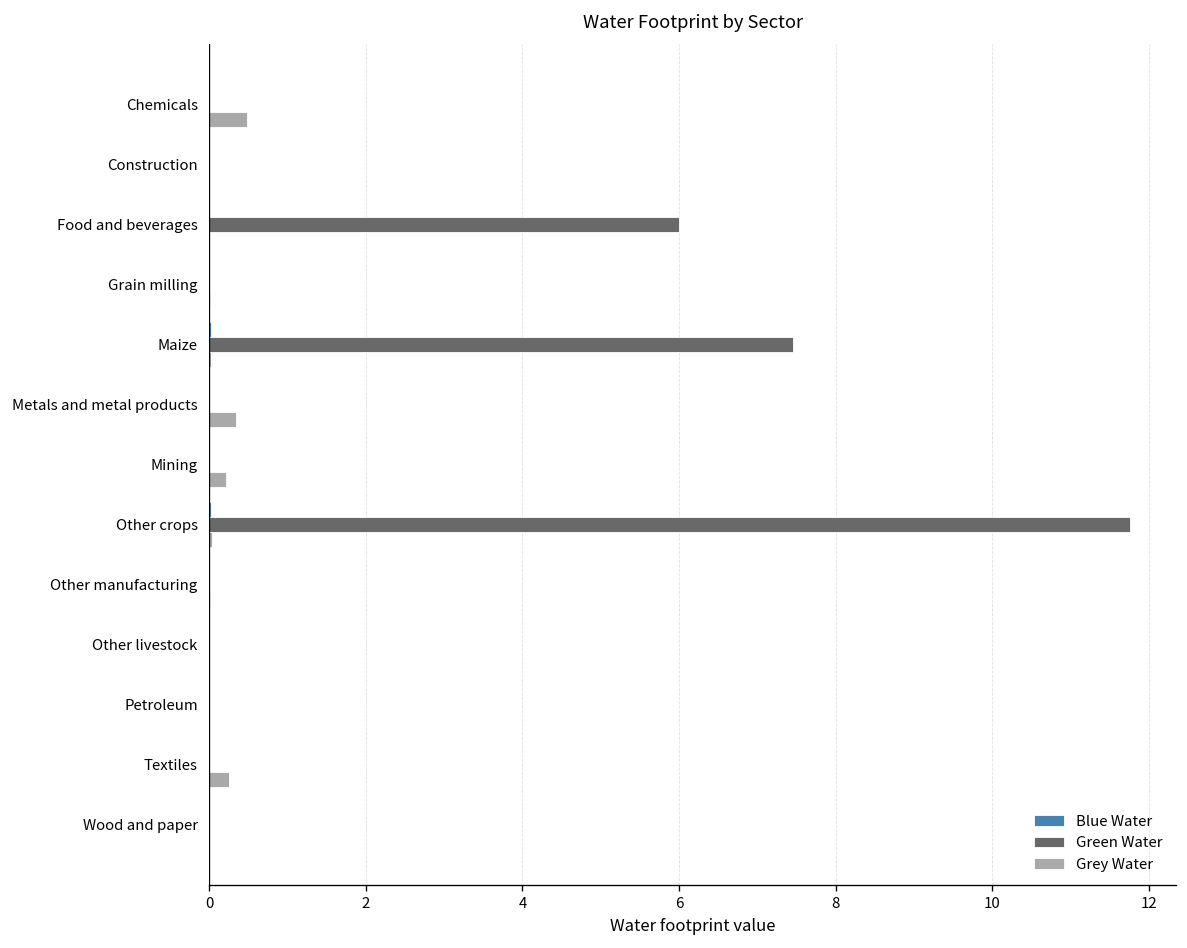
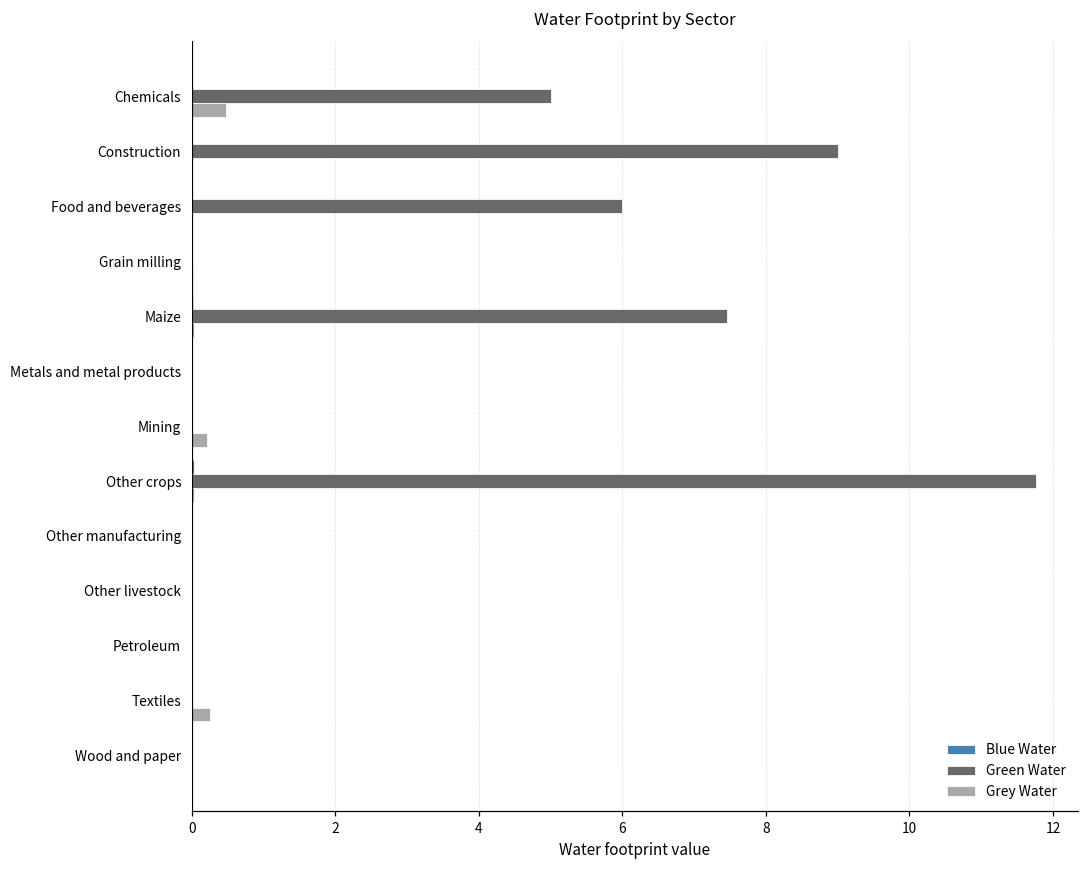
  {
    "Green Water": {
-     "Chemicals": 0,
-     "Construction": 0,
+     "Chemicals": 5,
+     "Construction": 9,
      "Food and beverages": 6,
      "Grain milling": 0,
      "Maize": 7.5,
      "Metals and metal products": 0,
      "Mining": 0,
      "Other crops": 11.8,
      "Other manufacturing": 0,
      "Other livestock": 0,
      "Petroleum": 0,
      "Textiles": 0,
      "Wood and paper": 0
    },
    "Grey Water": {
      "Chemicals": 0.5,
-     "Metals and metal products": 0.3,
+     "Metals and metal products": 0.0,
      "Mining": 0.2,
      "Textiles": 0.3
    }
  }
